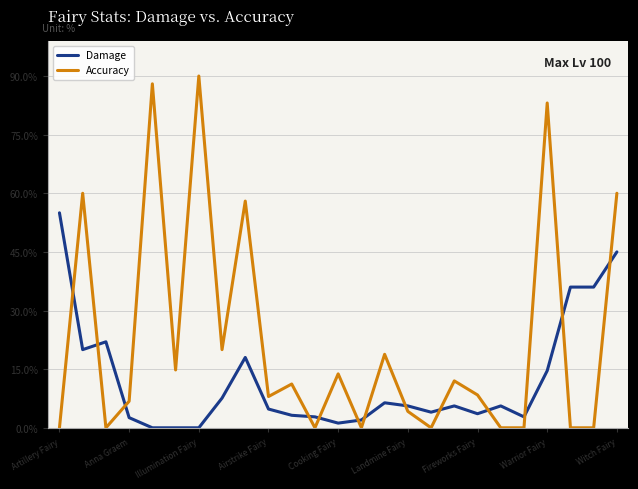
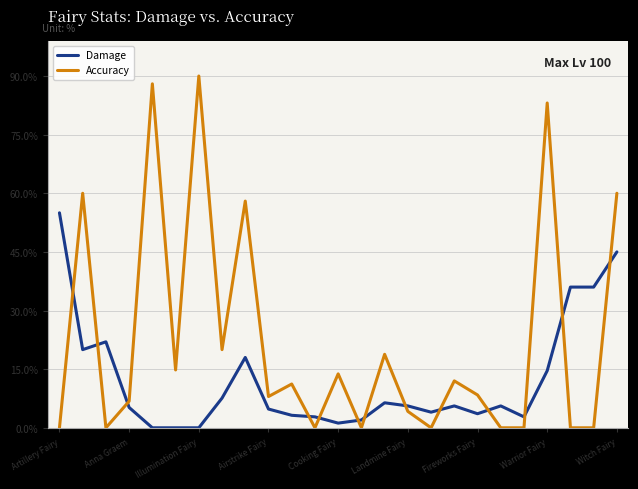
  {
    "Damage": {
      "Artillery Fairy": "55%",
-     "Anna Graem": "3%",
+     "Anna Graem": "5%",
      "Illumination Fairy": "0%",
      "Airstrike Fairy": "5%",
      "Cooking Fairy": "1%",
      "Landmine Fairy": "6%",
      "Fireworks Fairy": "4%",
      "Warrior Fairy": "15%",
      "Witch Fairy": "45%"
    },
    "Accuracy": {
      "Artillery Fairy": "0%",
      "Anna Graem": "7%",
      "Illumination Fairy": "90%",
      "Airstrike Fairy": "8%",
      "Cooking Fairy": "14%",
      "Landmine Fairy": "4%",
      "Fireworks Fairy": "8%",
      "Warrior Fairy": "83%",
      "Witch Fairy": "60%"
    }
  }
